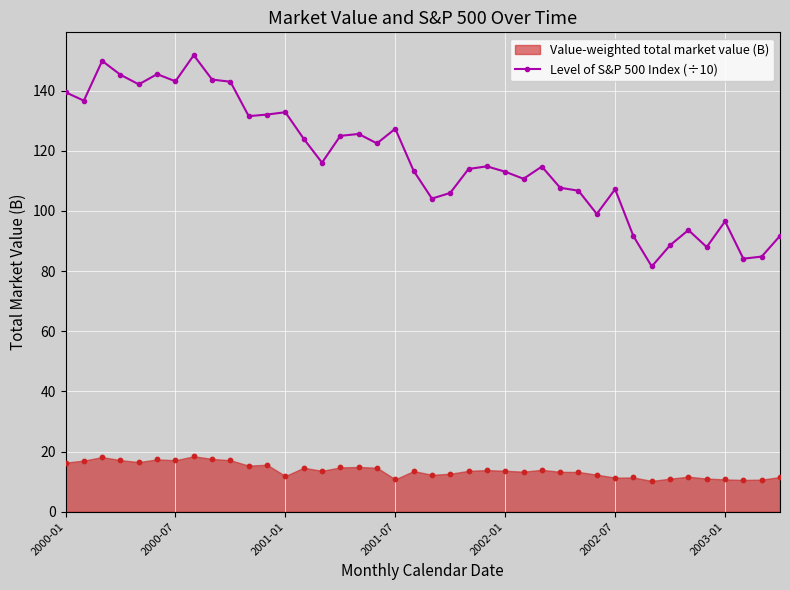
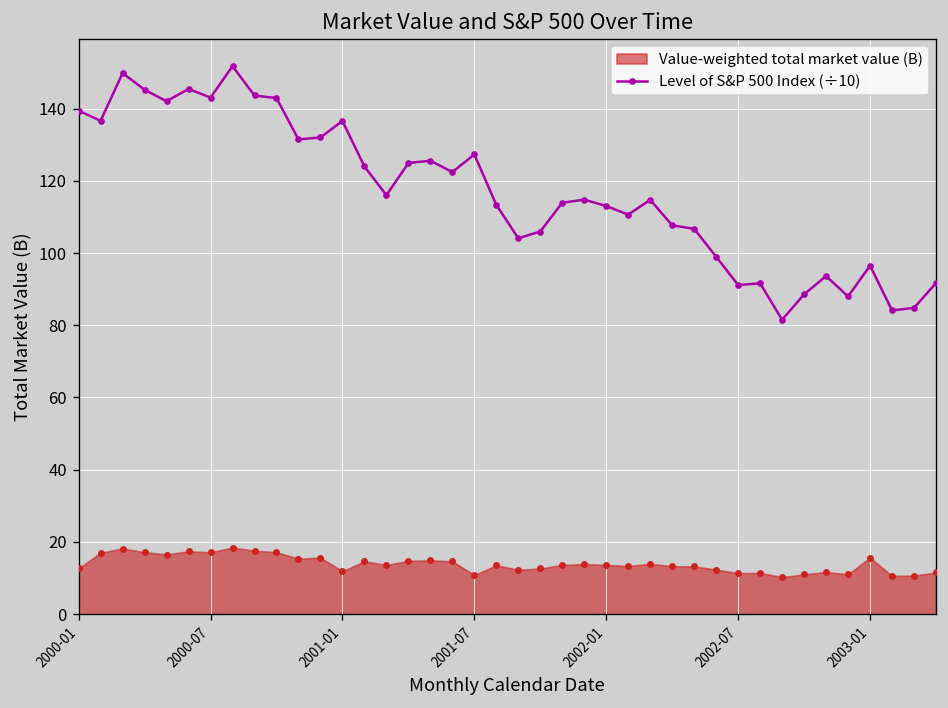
  {
    "Value-weighted total market value (B)": {
-     "2000-01": 16,
+     "2000-01": 13,
      "2000-07": 17,
      "2001-01": 12,
      "2001-07": 11,
      "2002-01": 14,
      "2002-07": 11,
-     "2003-01": 11
+     "2003-01": 16
    },
    "Level of S&P 500 Index (÷10)": {
      "2000-01": 139,
      "2000-07": 143,
-     "2001-01": 133,
+     "2001-01": 137,
      "2001-07": 127,
      "2002-01": 113,
-     "2002-07": 107,
+     "2002-07": 91,
      "2003-01": 97
    }
  }
